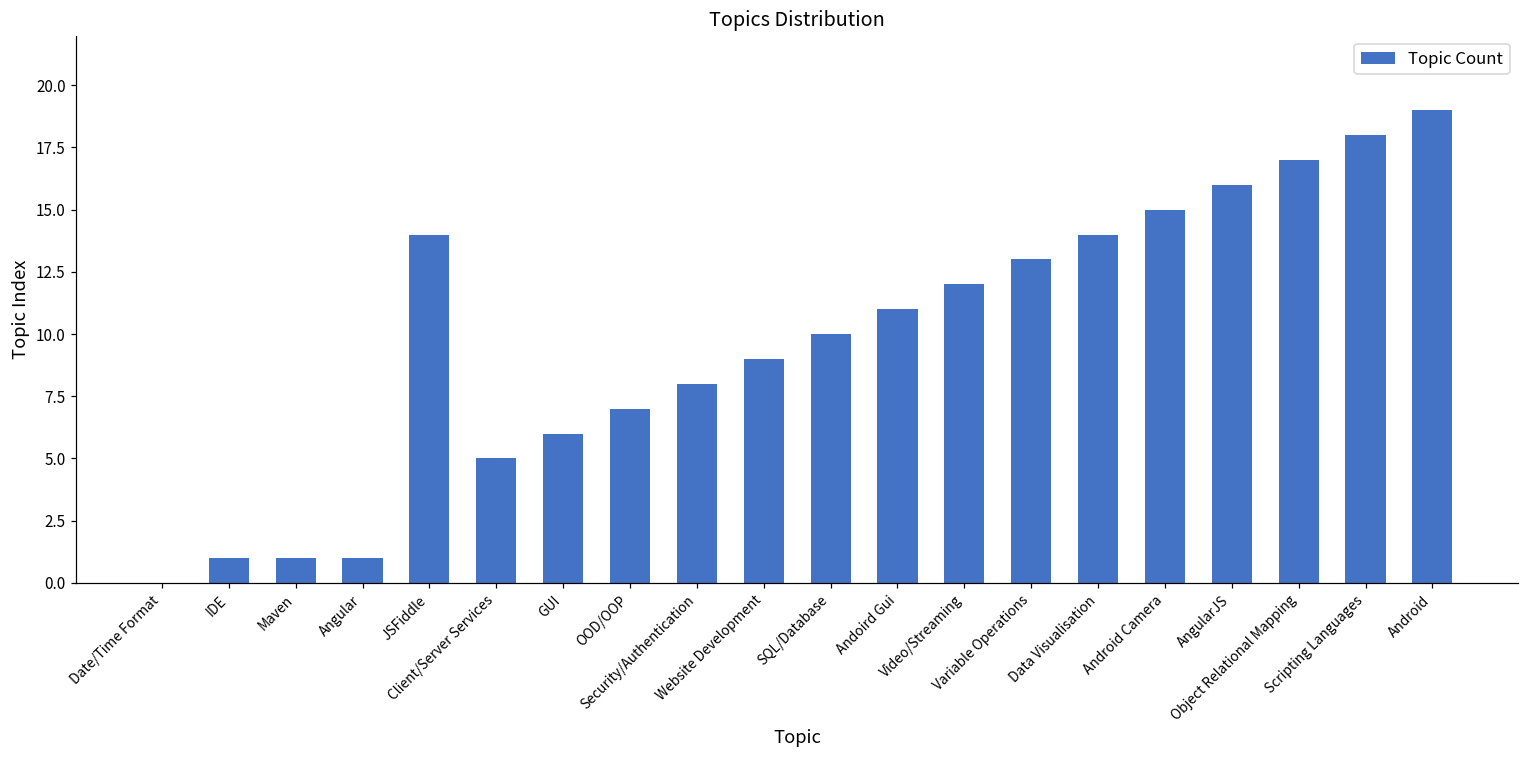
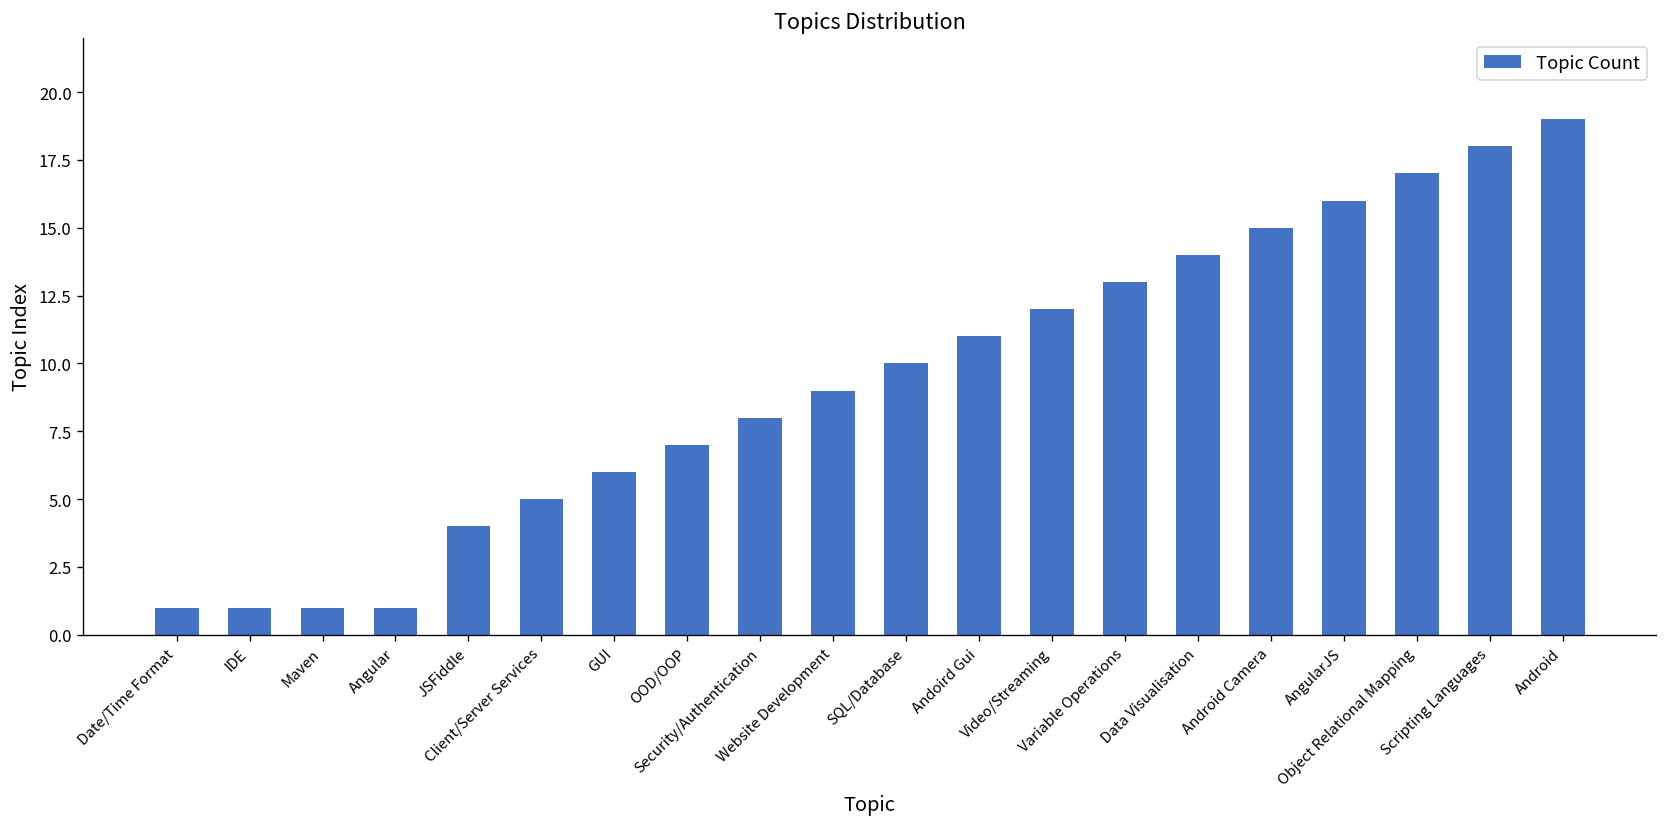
  {
-   "Date/Time Format": 0,
+   "Date/Time Format": 1,
    "IDE": 1,
    "Maven": 1,
    "Angular": 1,
-   "JSFiddle": 14,
+   "JSFiddle": 4,
    "Client/Server Services": 5,
    "GUI": 6,
    "OOD/OOP": 7,
    "Security/Authentication": 8,
    "Website Development": 9,
    "SQL/Database": 10,
    "Andoird Gui": 11,
    "Video/Streaming": 12,
    "Variable Operations": 13,
    "Data Visualisation": 14,
    "Android Camera": 15,
    "AngularJS": 16,
    "Object Relational Mapping": 17,
    "Scripting Languages": 18,
    "Android": 19
  }
